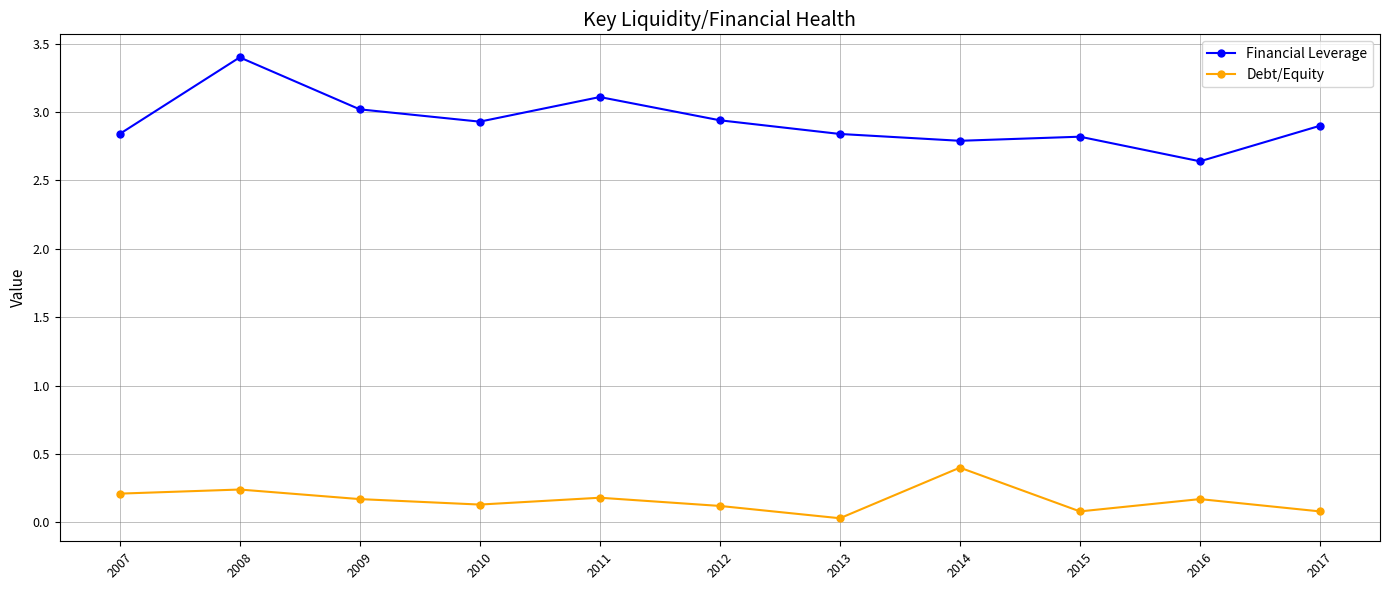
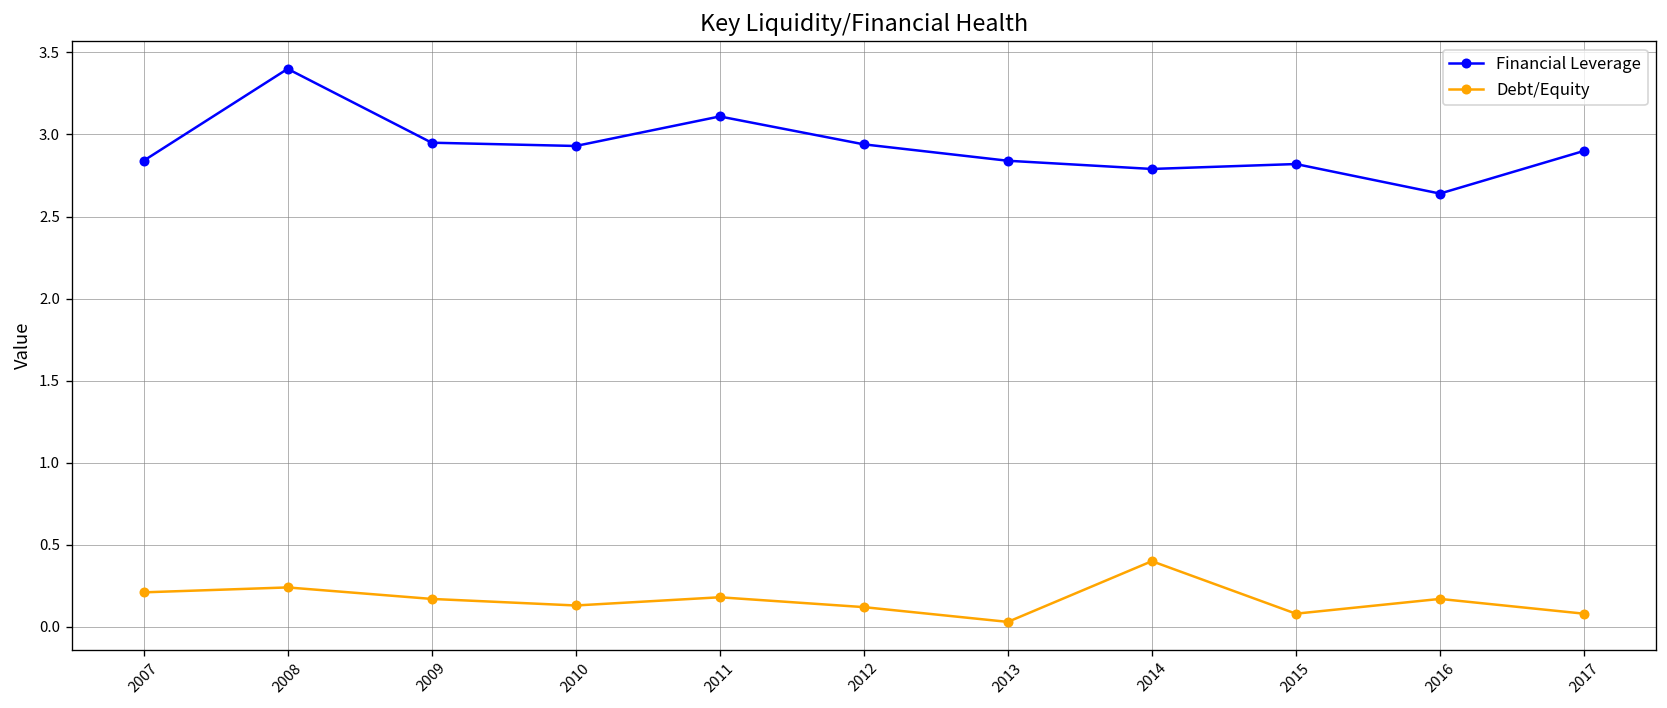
  {
    "Financial Leverage": {
      "2007": 2.84,
      "2008": 3.40,
-     "2009": 3.02,
+     "2009": 2.95,
      "2010": 2.93,
      "2011": 3.11,
      "2012": 2.94,
      "2013": 2.84,
      "2014": 2.79,
      "2015": 2.82,
      "2016": 2.64,
      "2017": 2.90
    },
    "Debt/Equity": {
      "2007": 0.21,
      "2008": 0.24,
      "2009": 0.17,
      "2010": 0.13,
      "2011": 0.18,
      "2012": 0.12,
      "2013": 0.03,
      "2014": 0.40,
      "2015": 0.08,
      "2016": 0.17,
      "2017": 0.08
    }
  }
